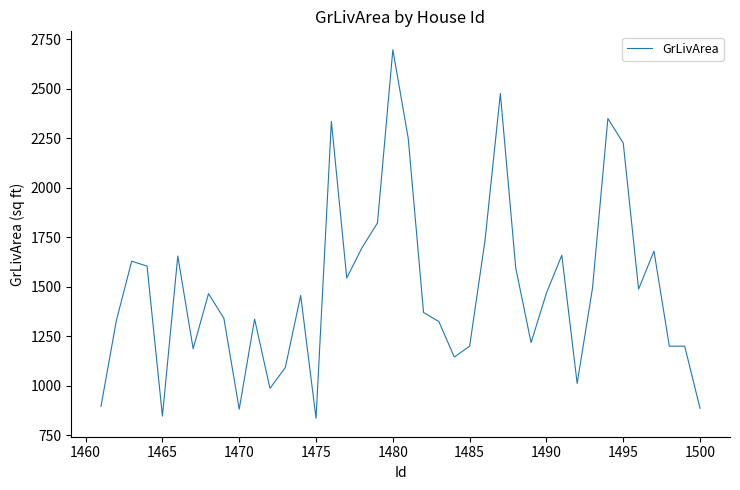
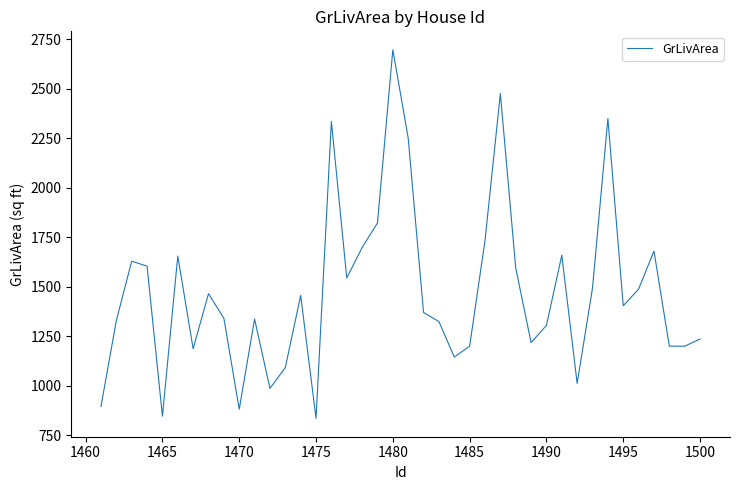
  {
    "1465": 850,
    "1470": 880,
    "1475": 840,
    "1480": 2700,
    "1485": 1200,
-   "1490": 1470,
-   "1495": 2230,
-   "1500": 890
+   "1490": 1310,
+   "1495": 1400,
+   "1500": 1240
  }
